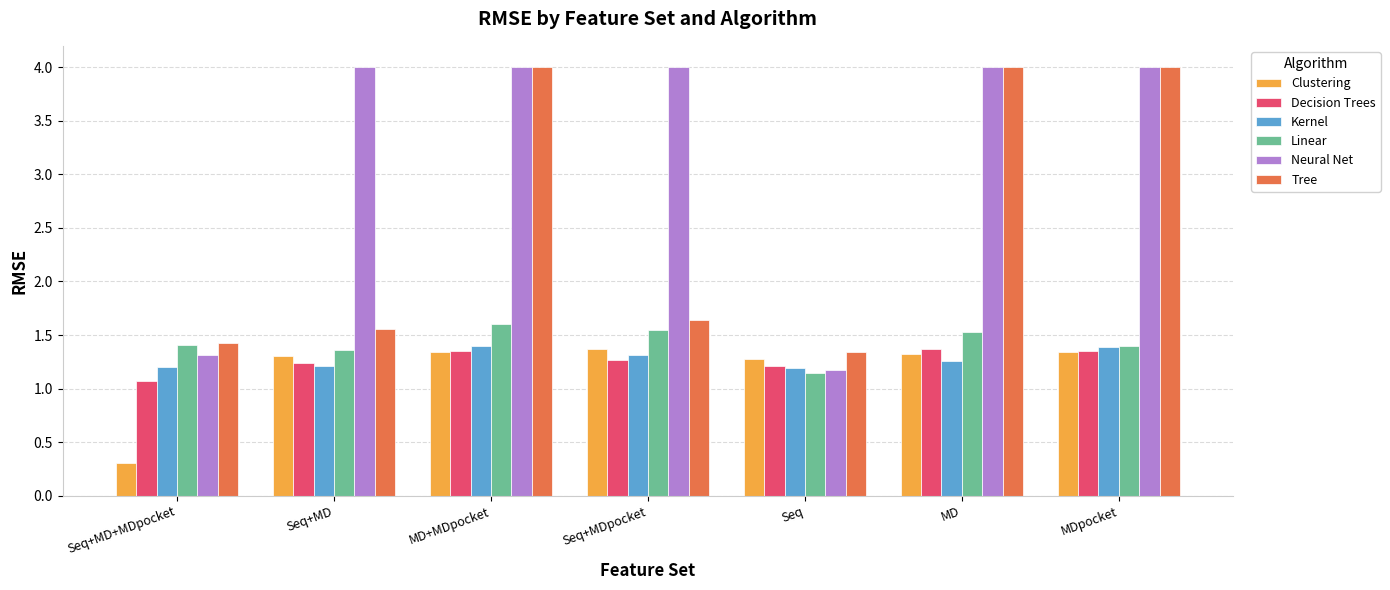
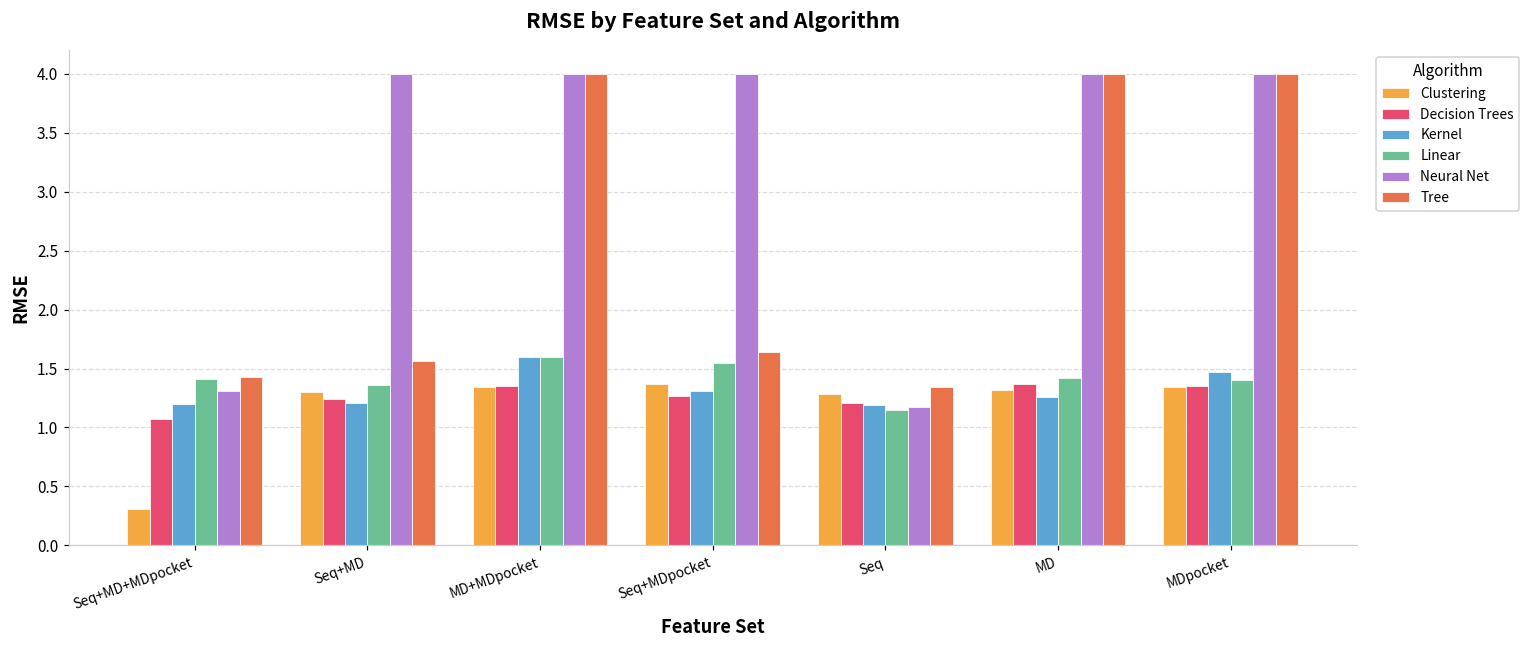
  {
    "Kernel": {
      "Seq+MD+MDpocket": 1.20,
      "Seq+MD": 1.21,
-     "MD+MDpocket": 1.4,
+     "MD+MDpocket": 1.6,
      "Seq+MDpocket": 1.31,
      "Seq": 1.19,
      "MD": 1.26,
-     "MDpocket": 1.39
+     "MDpocket": 1.47
    },
    "Linear": {
      "Seq+MD+MDpocket": 1.41,
      "Seq+MD": 1.36,
      "MD+MDpocket": 1.60,
      "Seq+MDpocket": 1.55,
      "Seq": 1.15,
-     "MD": 1.53,
+     "MD": 1.42,
      "MDpocket": 1.40
    },
    "Neural Net": {
      "Seq+MD+MDpocket": 1.31,
      "Seq+MD": 4.00,
      "MD+MDpocket": 4.00,
      "Seq+MDpocket": 4.00,
      "Seq": 1.17,
      "MD": 4.00,
      "MDpocket": 4.00
    }
  }
